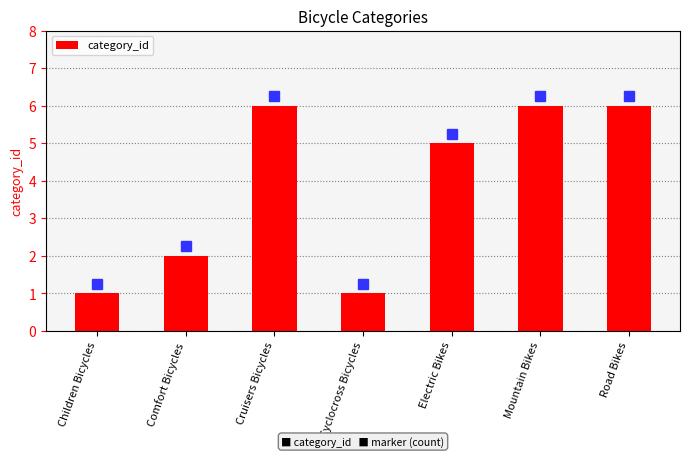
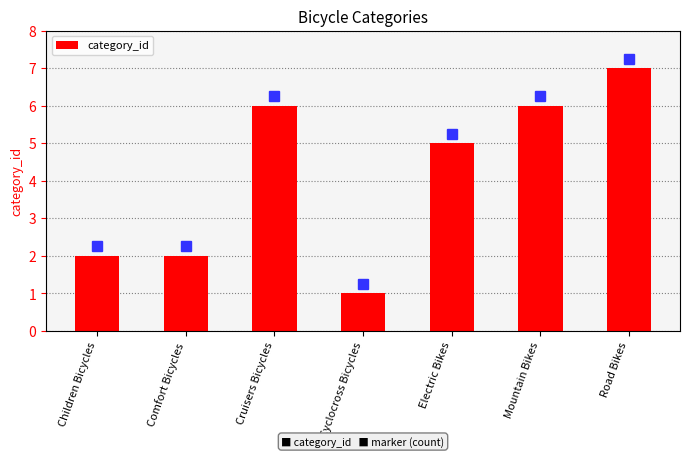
  {
    "category_id": {
-     "Children Bicycles": 1,
+     "Children Bicycles": 2,
      "Comfort Bicycles": 2,
      "Cruisers Bicycles": 6,
      "Cyclocross Bicycles": 1,
      "Electric Bikes": 5,
      "Mountain Bikes": 6,
-     "Road Bikes": 6
+     "Road Bikes": 7
    }
  }
